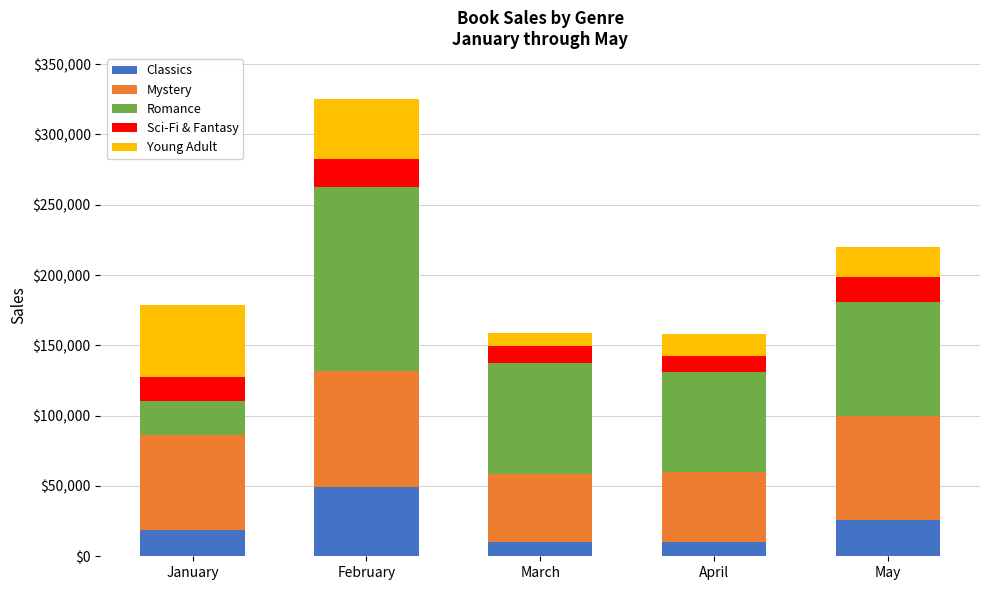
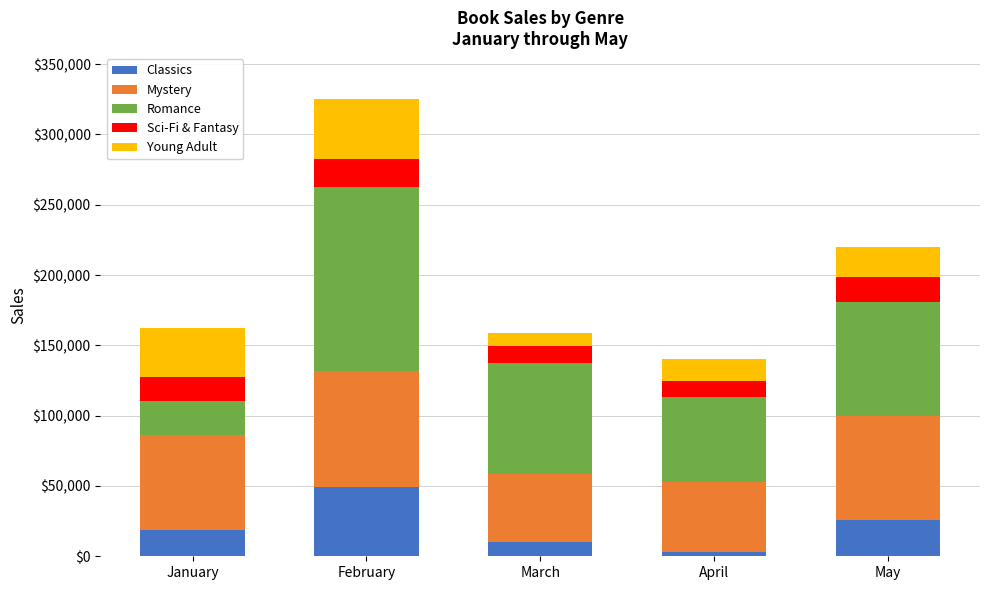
  {
    "Classics": {
      "January": "$19,000",
      "February": "$49,000",
      "March": "$10,000",
-     "April": "$10,000",
+     "April": "$3,000",
      "May": "$26,000"
    },
    "Mystery": {
      "January": "$68,000",
      "February": "$82,000",
      "March": "$49,000",
      "April": "$50,000",
      "May": "$73,000"
    },
    "Romance": {
      "January": "$24,000",
      "February": "$131,000",
      "March": "$79,000",
-     "April": "$71,000",
+     "April": "$60,000",
      "May": "$81,000"
    },
    "Sci-Fi & Fantasy": {
      "January": "$17,000",
      "February": "$20,000",
      "March": "$12,000",
      "April": "$11,000",
      "May": "$18,000"
    },
    "Young Adult": {
-     "January": "$51,000",
+     "January": "$35,000",
      "February": "$43,000",
      "March": "$10,000",
      "April": "$16,000",
      "May": "$21,000"
    }
  }
